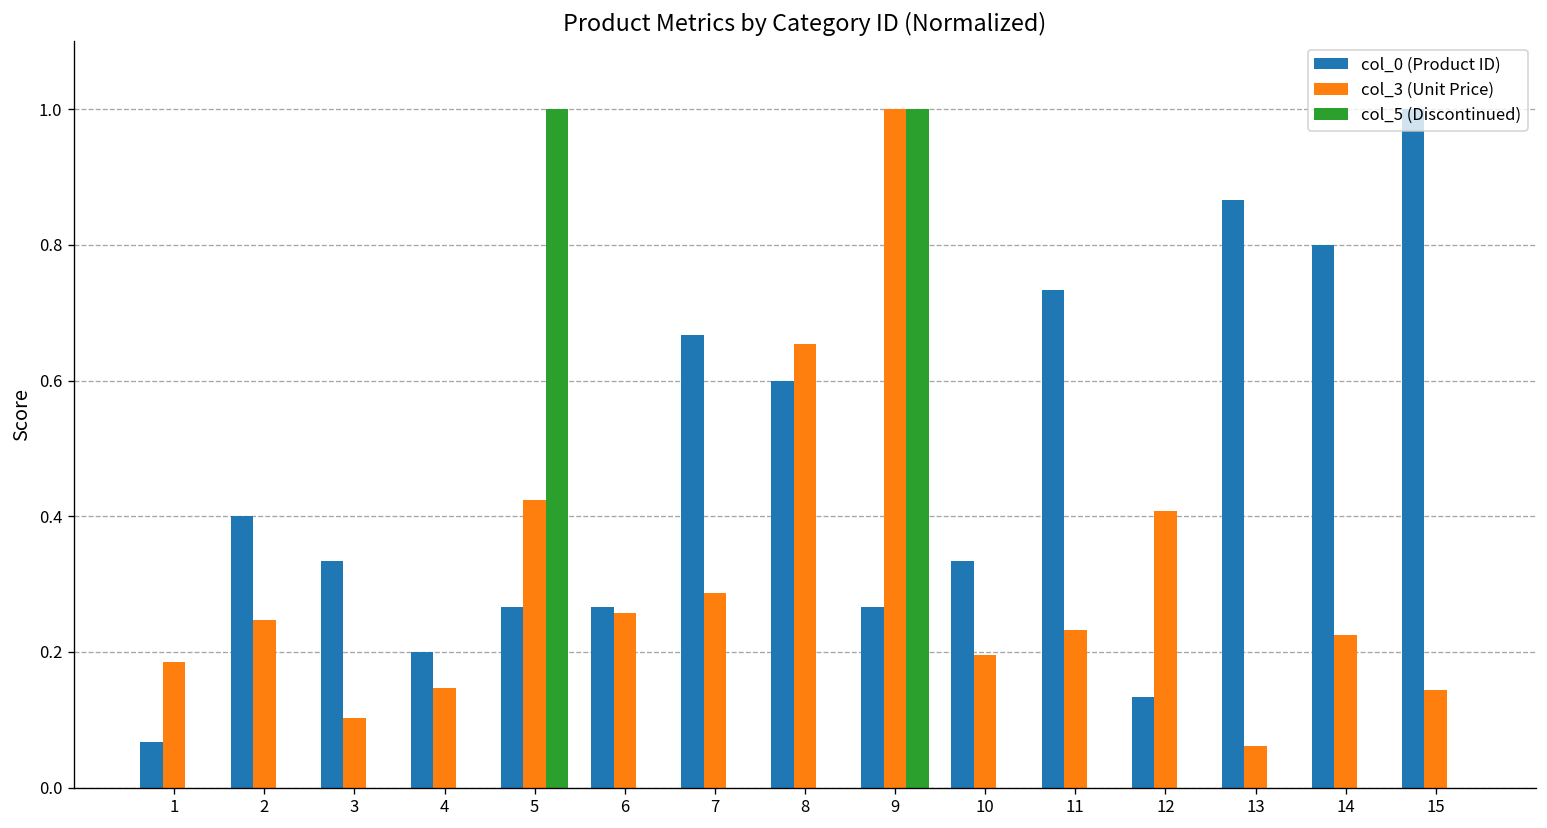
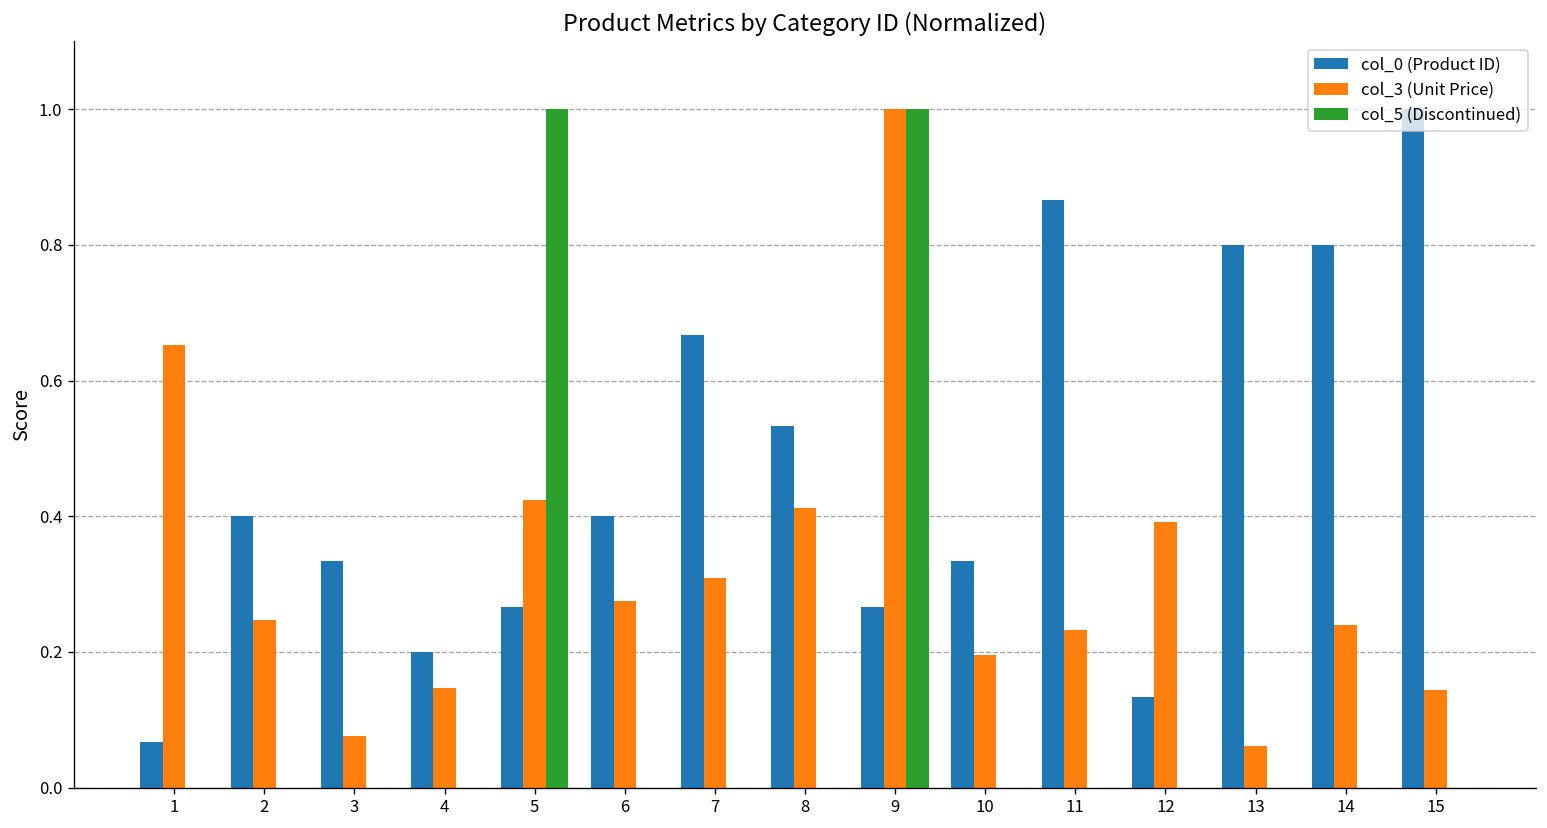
  {
    "col_0 (Product ID)": {
      "1": 0.07,
      "2": 0.40,
      "3": 0.33,
      "4": 0.20,
      "5": 0.27,
-     "6": 0.27,
+     "6": 0.40,
      "7": 0.67,
-     "8": 0.60,
+     "8": 0.53,
      "9": 0.27,
      "10": 0.33,
-     "11": 0.73,
+     "11": 0.87,
      "12": 0.13,
-     "13": 0.87,
+     "13": 0.80,
      "14": 0.80
    },
    "col_3 (Unit Price)": {
-     "1": 0.19,
+     "1": 0.65,
      "2": 0.25,
-     "3": 0.10,
+     "3": 0.08,
      "4": 0.15,
      "5": 0.42,
-     "6": 0.26,
-     "7": 0.29,
-     "8": 0.65,
+     "6": 0.28,
+     "7": 0.31,
+     "8": 0.41,
      "9": 1.00,
      "10": 0.20,
      "11": 0.23,
-     "12": 0.41,
+     "12": 0.39,
      "13": 0.06,
-     "14": 0.23,
+     "14": 0.24,
      "15": 0.14
    },
    "col_5 (Discontinued)": {
      "1": 0.00,
      "2": 0.00,
      "3": 0.00,
      "4": 0.00,
      "5": 1.00,
      "6": 0.00,
      "7": 0.00,
      "8": 0.00,
      "9": 1.00,
      "10": 0.00,
      "11": 0.00,
      "12": 0.00,
      "13": 0.00,
      "14": 0.00,
      "15": 0.00
    }
  }
